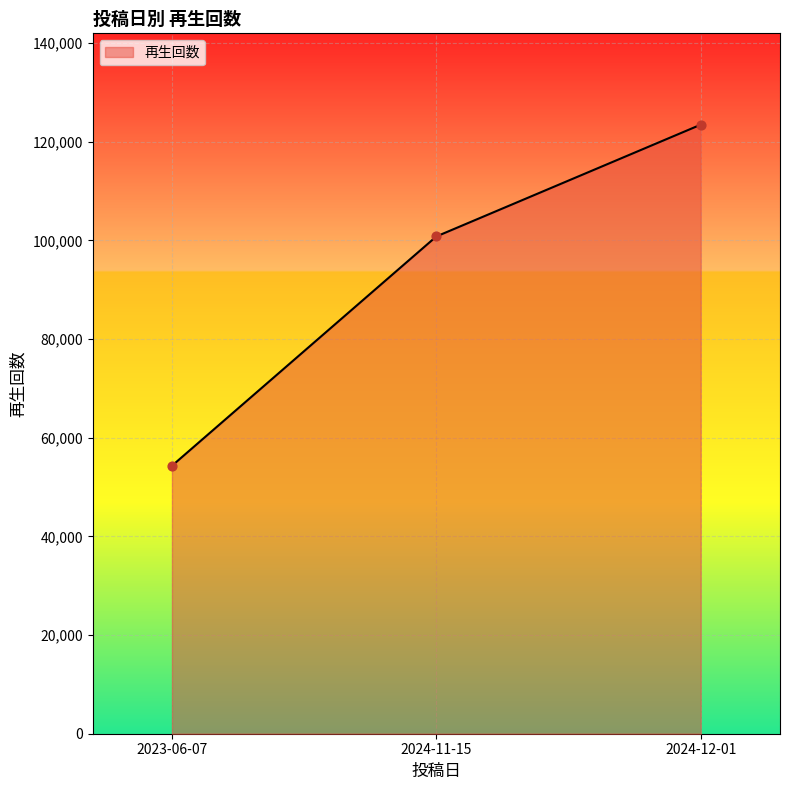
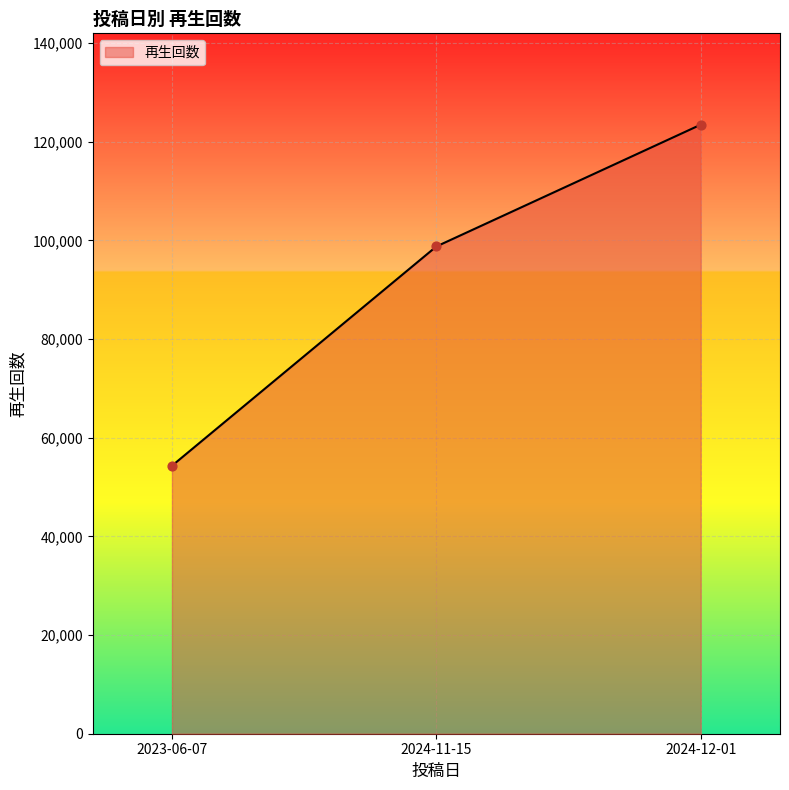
  {
    "2023-06-07": "54,000",
-   "2024-11-15": "101,000",
+   "2024-11-15": "99,000",
    "2024-12-01": "123,000"
  }
